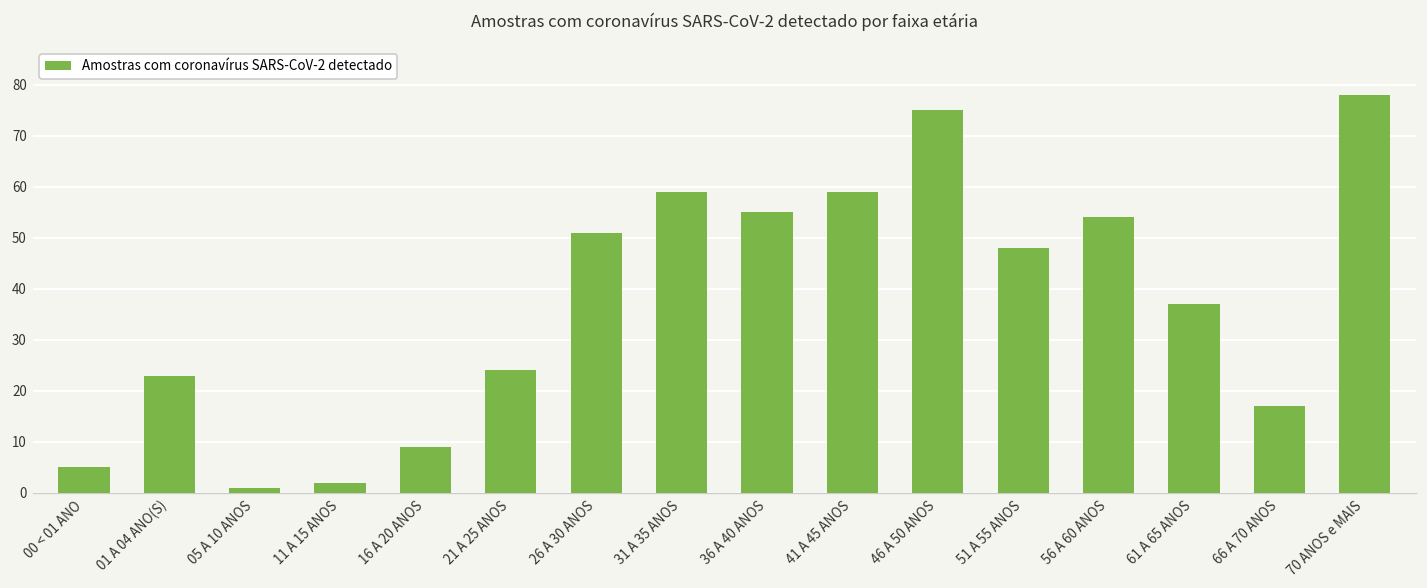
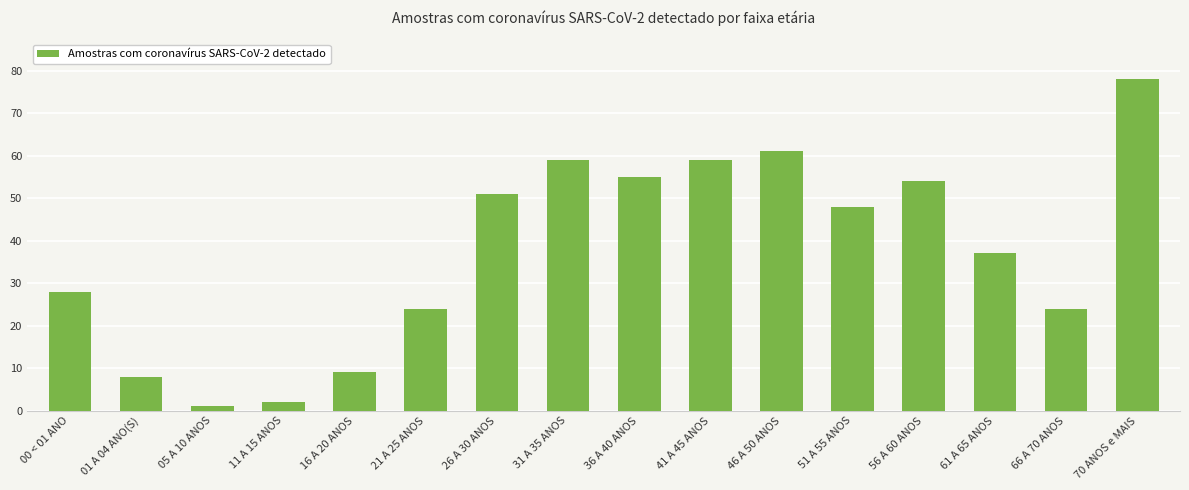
  {
-   "00 < 01 ANO": 5,
-   "01 A 04 ANO(S)": 23,
+   "00 < 01 ANO": 28,
+   "01 A 04 ANO(S)": 8,
    "05 A 10 ANOS": 1,
    "11 A 15 ANOS": 2,
    "16 A 20 ANOS": 9,
    "21 A 25 ANOS": 24,
    "26 A 30 ANOS": 51,
    "31 A 35 ANOS": 59,
    "36 A 40 ANOS": 55,
    "41 A 45 ANOS": 59,
-   "46 A 50 ANOS": 75,
+   "46 A 50 ANOS": 61,
    "51 A 55 ANOS": 48,
    "56 A 60 ANOS": 54,
    "61 A 65 ANOS": 37,
-   "66 A 70 ANOS": 17,
+   "66 A 70 ANOS": 24,
    "70 ANOS e MAIS": 78
  }
